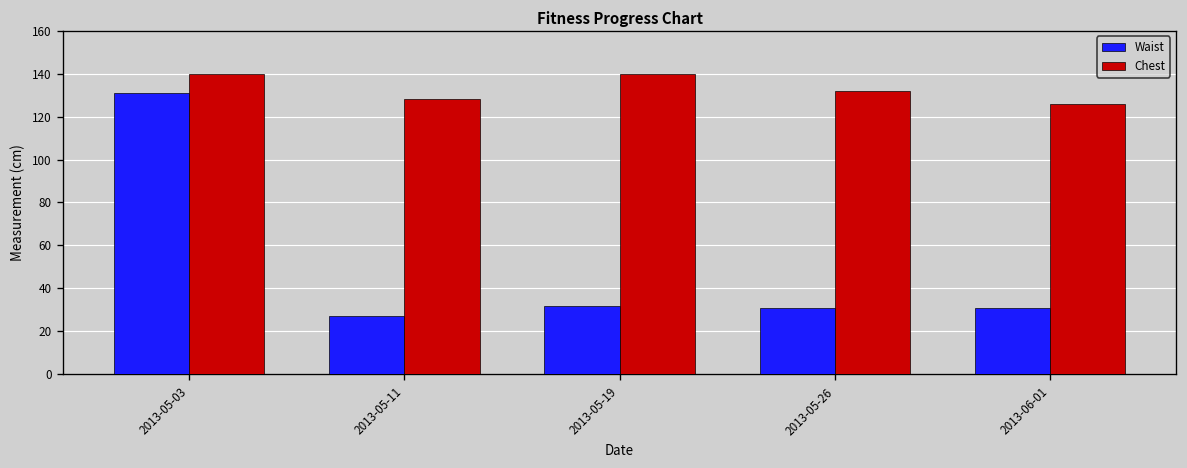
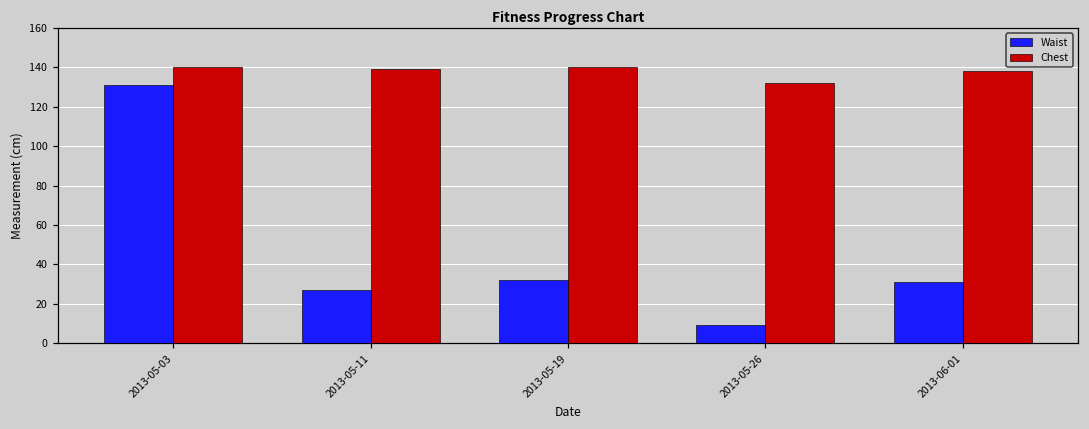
  {
    "Waist": {
      "2013-05-03": 131,
      "2013-05-11": 27,
      "2013-05-19": 32,
-     "2013-05-26": 31,
+     "2013-05-26": 9,
      "2013-06-01": 31
    },
    "Chest": {
      "2013-05-03": 140,
-     "2013-05-11": 128,
+     "2013-05-11": 139,
      "2013-05-19": 140,
      "2013-05-26": 132,
-     "2013-06-01": 126
+     "2013-06-01": 138
    }
  }
